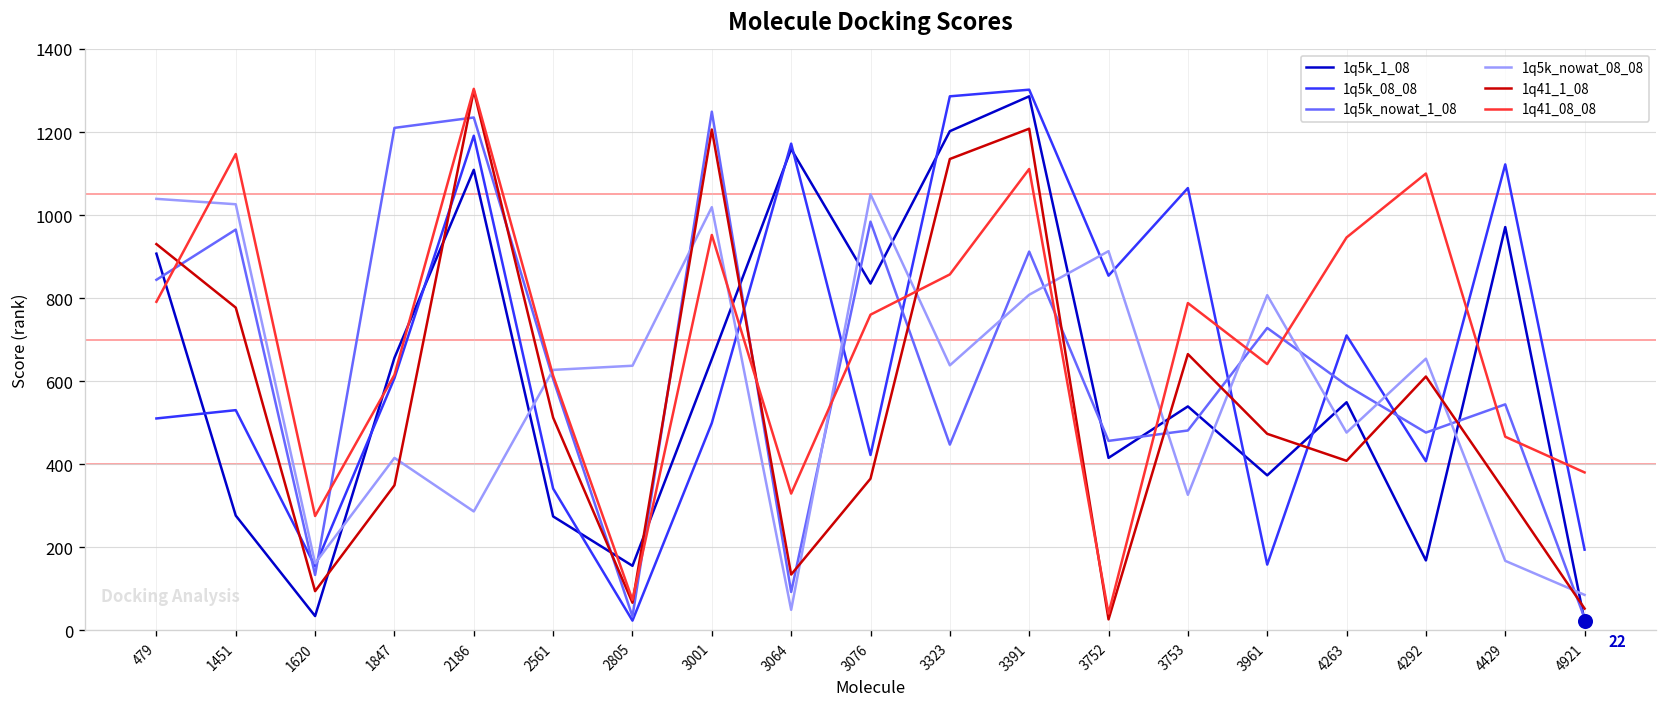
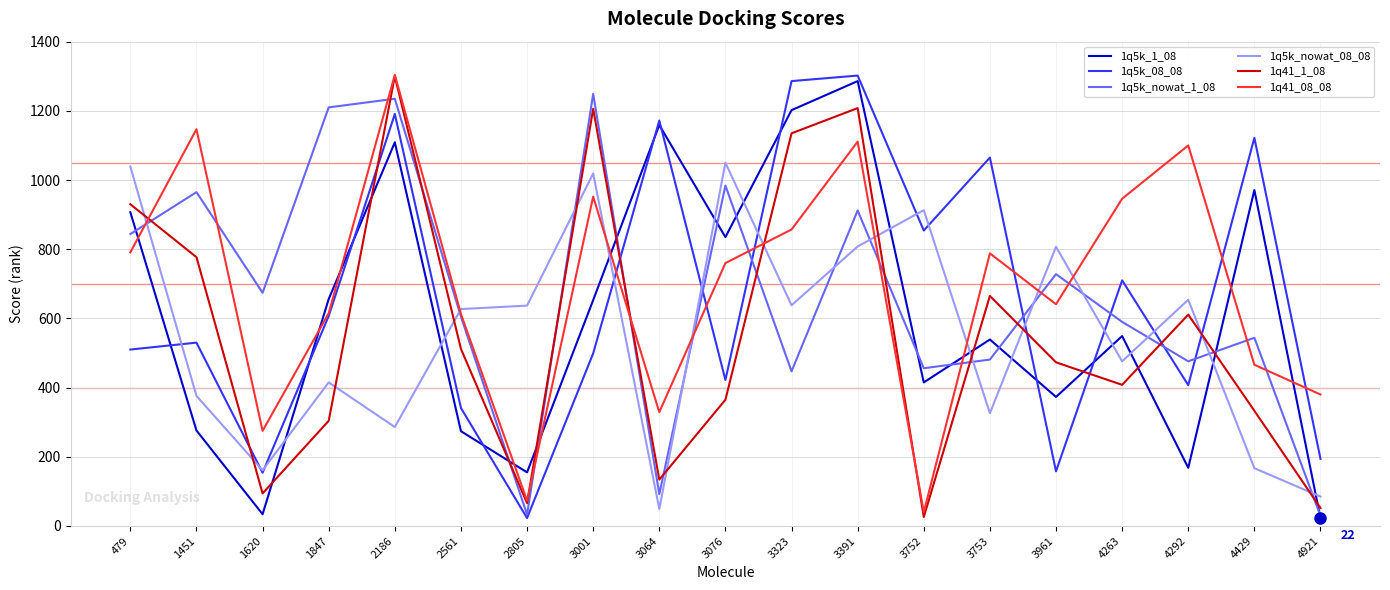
  {
    "1q5k_08_08": {
      "479": 510,
      "1451": 530,
      "1847": 610,
      "2186": 1190,
      "2561": 340,
      "2805": 20,
      "3001": 500,
      "3064": 1170,
      "3076": 420,
      "3323": 1290,
      "3391": 1300,
      "3752": 850,
      "3753": 1070,
      "3961": 160,
      "4263": 710,
      "4292": 410,
      "4429": 1120,
      "4921": 190
    },
    "1q5k_nowat_1_08": {
      "479": 840,
      "1451": 970,
-     "1620": 130,
+     "1620": 670,
      "1847": 1210,
      "2186": 1240,
      "2561": 610,
      "2805": 30,
      "3001": 1250,
      "3064": 90,
      "3076": 980,
      "3323": 450,
      "3391": 910,
      "3752": 460,
      "3753": 480,
      "3961": 730,
      "4263": 590,
      "4292": 480,
      "4429": 540
    },
    "1q5k_nowat_08_08": {
      "479": 1040,
-     "1451": 1030,
+     "1451": 380,
      "1847": 420,
      "2186": 290,
      "2561": 630,
      "2805": 640,
      "3001": 1020,
      "3064": 50,
      "3076": 1050,
      "3323": 640,
      "3391": 810,
      "3752": 910,
      "3753": 330,
      "3961": 810,
      "4263": 480,
      "4292": 650,
      "4429": 170,
      "4921": 90
    },
    "1q41_1_08": {
      "479": 930,
      "1451": 780,
      "1620": 90,
-     "1847": 350,
+     "1847": 300,
      "2561": 510,
      "3001": 1210,
      "3064": 130,
      "3076": 370,
      "3323": 1140,
      "3391": 1210,
      "3752": 30,
      "3753": 670,
      "3961": 470,
      "4263": 410,
      "4292": 610,
      "4429": 330,
      "4921": 50
    },
    "1q41_08_08": {
      "479": 790,
      "1451": 1150,
      "1620": 280,
      "1847": 620,
      "2561": 610,
      "3001": 950,
      "3064": 330,
      "3076": 760,
      "3323": 860,
      "3391": 1110,
      "3752": 40,
      "3753": 790,
      "3961": 640,
      "4263": 950,
      "4292": 1100,
      "4429": 470,
      "4921": 380
    }
  }
